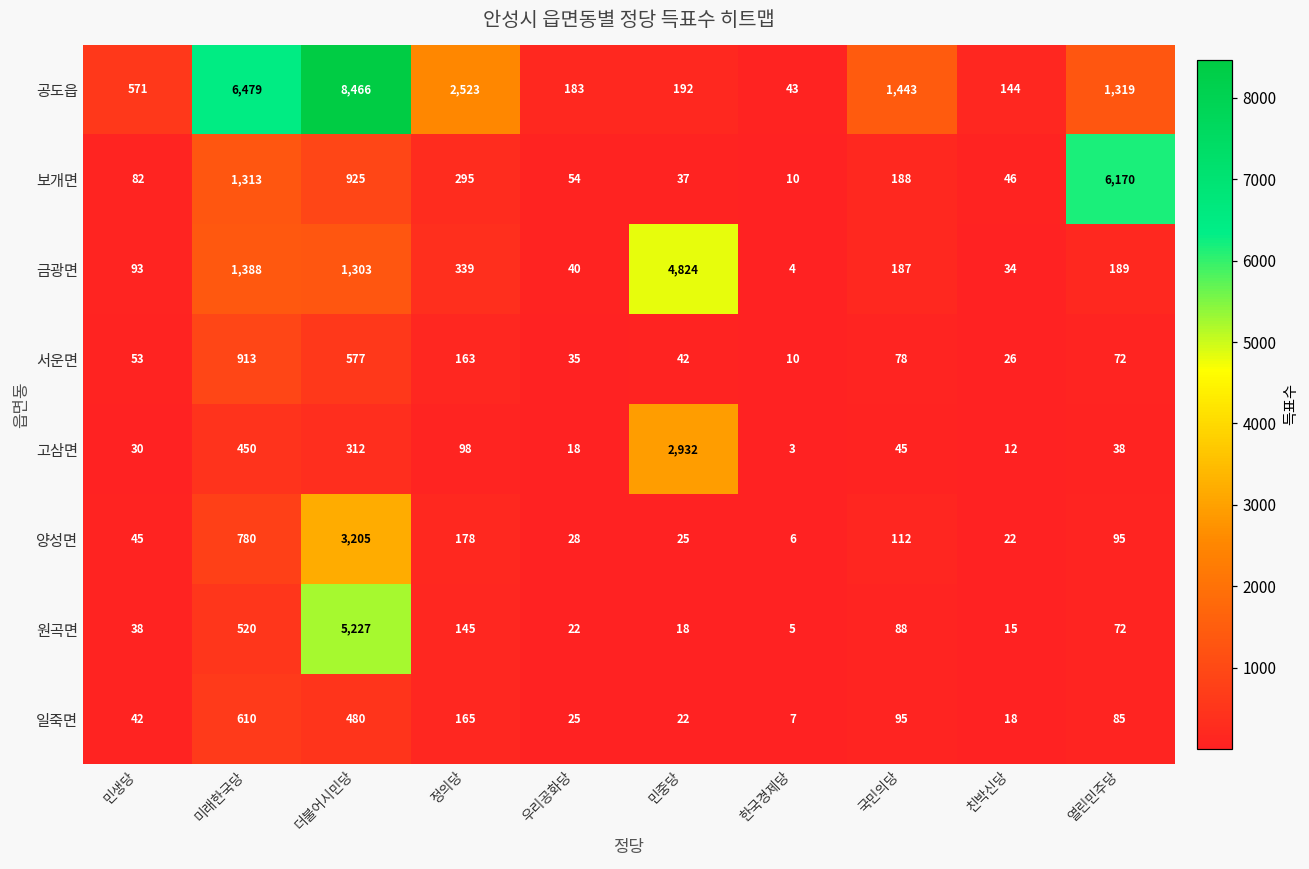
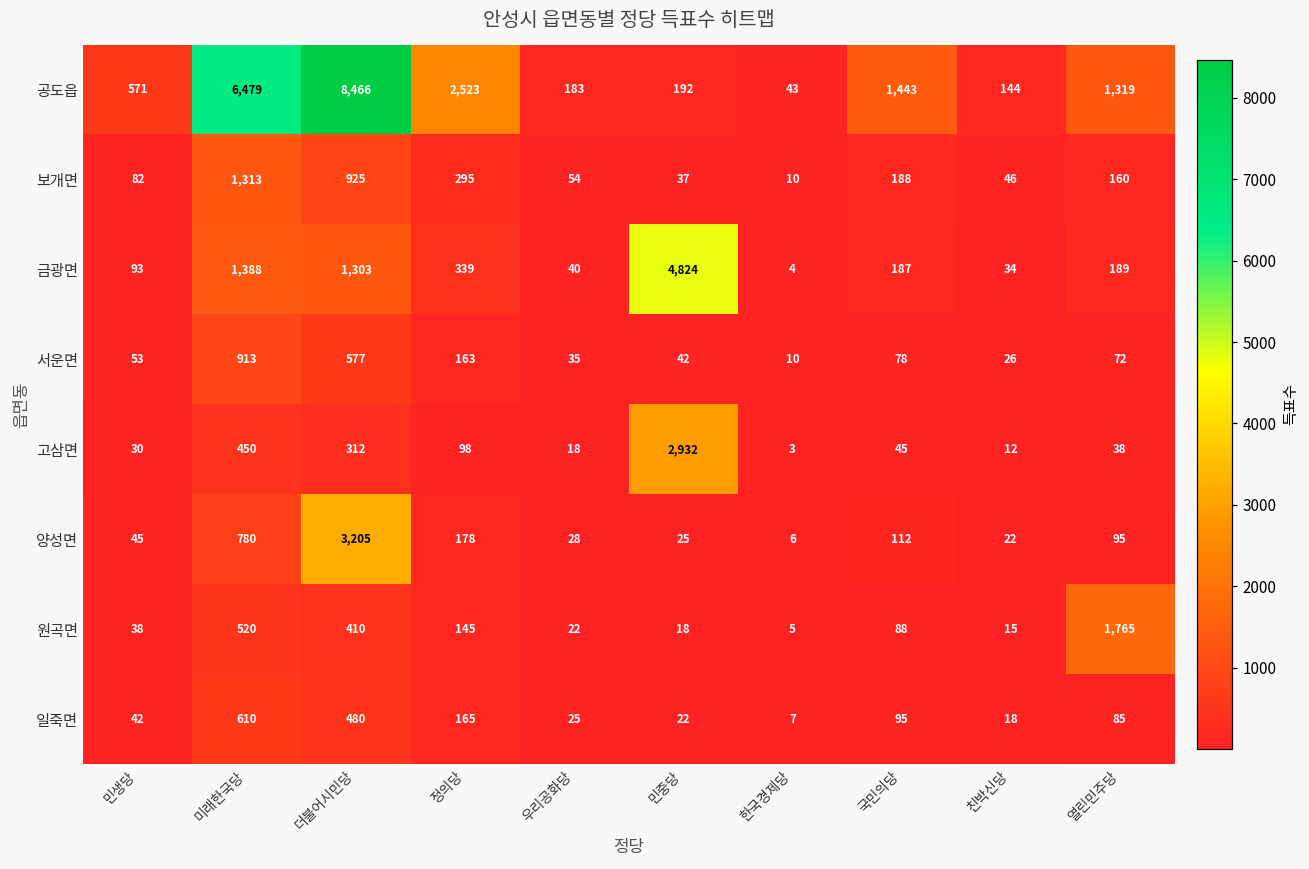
  {
    "공도읍": {
      "민생당": "571",
      "미래한국당": "6,479",
      "더불어시민당": "8,466",
      "정의당": "2,523",
      "우리공화당": "183",
      "민중당": "192",
      "한국경제당": "43",
      "국민의당": "1,443",
      "친박신당": "144",
      "열린민주당": "1,319"
    },
    "보개면": {
      "민생당": "82",
      "미래한국당": "1,313",
      "더불어시민당": "925",
      "정의당": "295",
      "우리공화당": "54",
      "민중당": "37",
      "한국경제당": "10",
      "국민의당": "188",
      "친박신당": "46",
-     "열린민주당": "6,170"
+     "열린민주당": "160"
    },
    "금광면": {
      "민생당": "93",
      "미래한국당": "1,388",
      "더불어시민당": "1,303",
      "정의당": "339",
      "우리공화당": "40",
      "민중당": "4,824",
      "한국경제당": "4",
      "국민의당": "187",
      "친박신당": "34",
      "열린민주당": "189"
    },
    "서운면": {
      "민생당": "53",
      "미래한국당": "913",
      "더불어시민당": "577",
      "정의당": "163",
      "우리공화당": "35",
      "민중당": "42",
      "한국경제당": "10",
      "국민의당": "78",
      "친박신당": "26",
      "열린민주당": "72"
    },
    "고삼면": {
      "민생당": "30",
      "미래한국당": "450",
      "더불어시민당": "312",
      "정의당": "98",
      "우리공화당": "18",
      "민중당": "2,932",
      "한국경제당": "3",
      "국민의당": "45",
      "친박신당": "12",
      "열린민주당": "38"
    },
    "양성면": {
      "민생당": "45",
      "미래한국당": "780",
      "더불어시민당": "3,205",
      "정의당": "178",
      "우리공화당": "28",
      "민중당": "25",
      "한국경제당": "6",
      "국민의당": "112",
      "친박신당": "22",
      "열린민주당": "95"
    },
    "원곡면": {
      "민생당": "38",
      "미래한국당": "520",
-     "더불어시민당": "5,227",
+     "더불어시민당": "410",
      "정의당": "145",
      "우리공화당": "22",
      "민중당": "18",
      "한국경제당": "5",
      "국민의당": "88",
      "친박신당": "15",
-     "열린민주당": "72"
+     "열린민주당": "1,765"
    },
    "일죽면": {
      "민생당": "42",
      "미래한국당": "610",
      "더불어시민당": "480",
      "정의당": "165",
      "우리공화당": "25",
      "민중당": "22",
      "한국경제당": "7",
      "국민의당": "95",
      "친박신당": "18",
      "열린민주당": "85"
    }
  }
